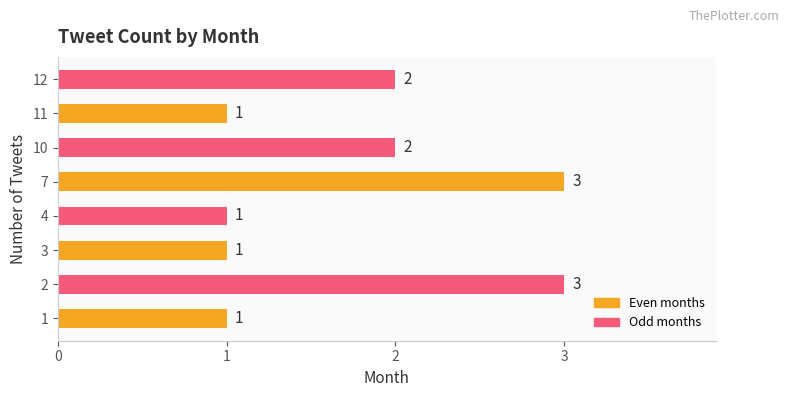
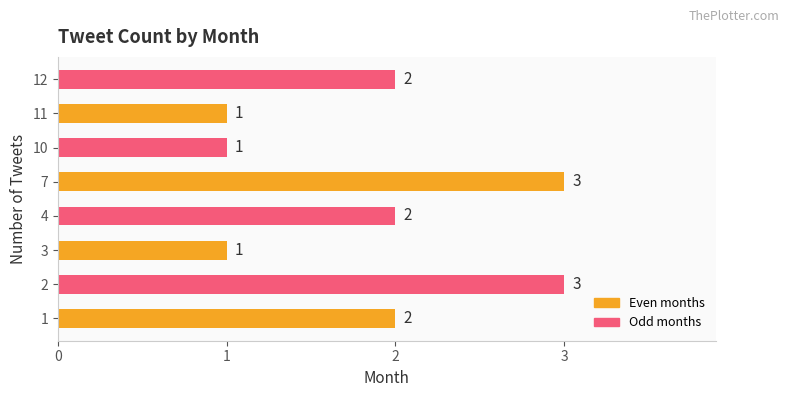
  {
    "12": 2,
    "11": 1,
-   "10": 2,
+   "10": 1,
    "7": 3,
-   "4": 1,
+   "4": 2,
    "3": 1,
    "2": 3,
-   "1": 1
+   "1": 2
  }
